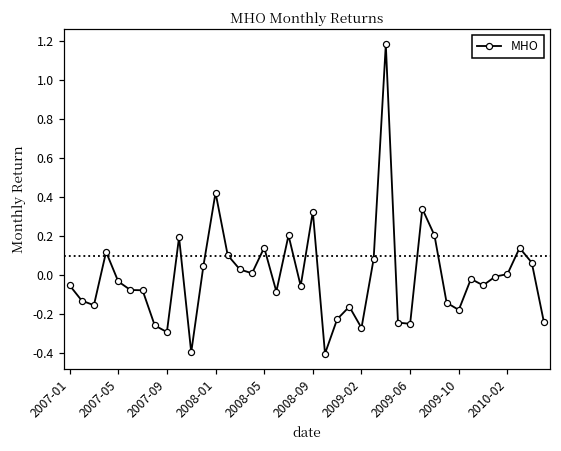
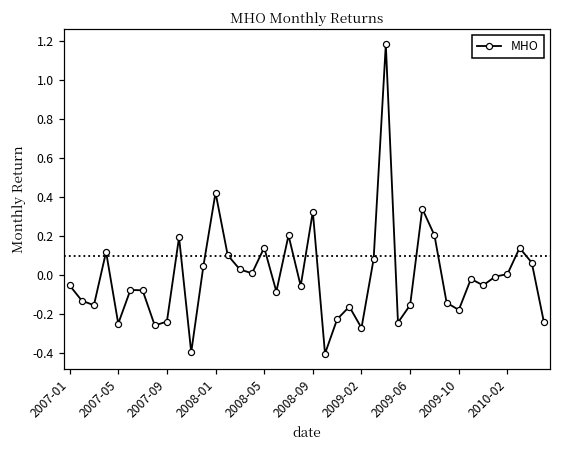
  {
    "2007-01": -0.05,
-   "2007-05": -0.03,
-   "2007-09": -0.29,
+   "2007-05": -0.25,
+   "2007-09": -0.24,
    "2008-01": 0.42,
    "2008-05": 0.14,
    "2008-09": 0.33,
    "2009-02": -0.27,
-   "2009-06": -0.25,
+   "2009-06": -0.15,
    "2009-10": -0.18,
    "2010-02": 0.01
  }
